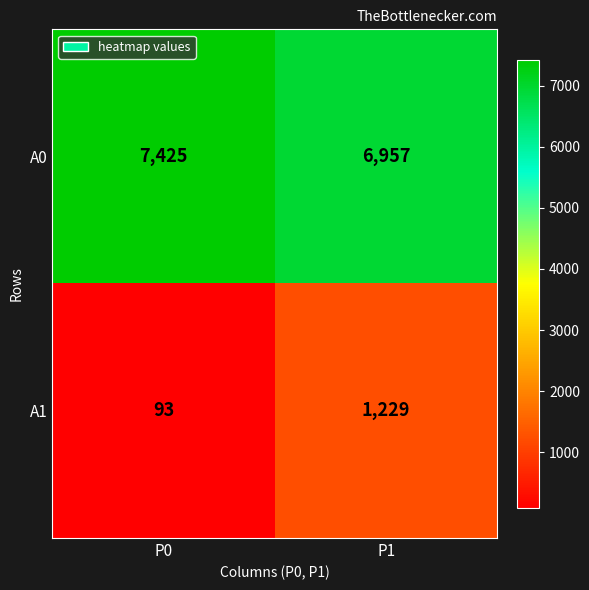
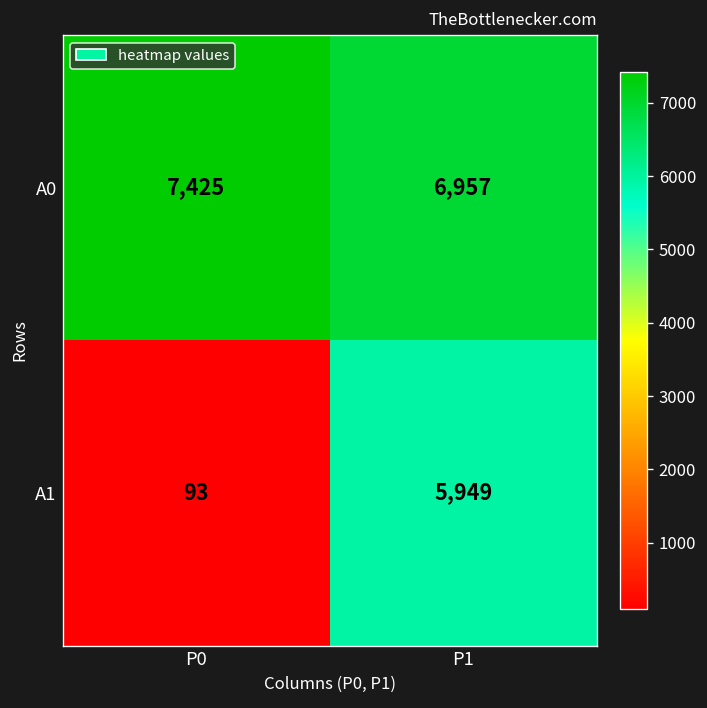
  {
    "A0": {
      "P0": "7,425",
      "P1": "6,957"
    },
    "A1": {
      "P0": "93",
-     "P1": "1,229"
+     "P1": "5,949"
    }
  }
